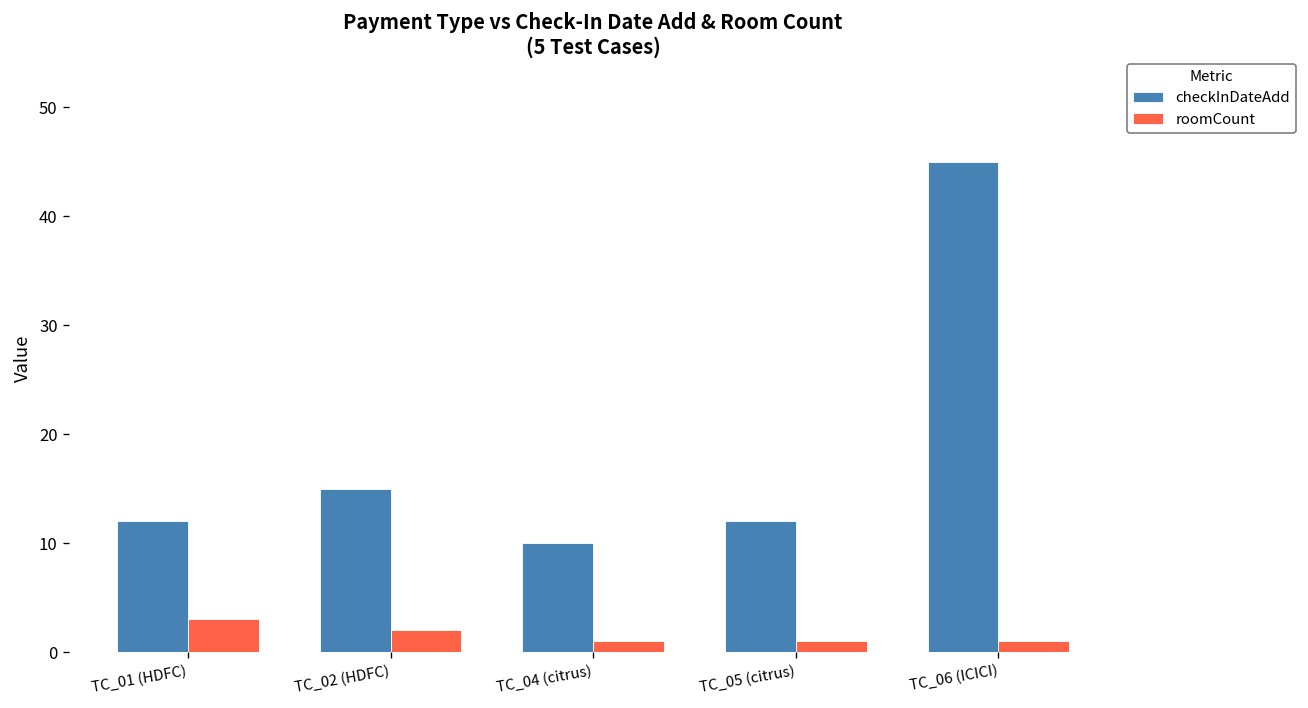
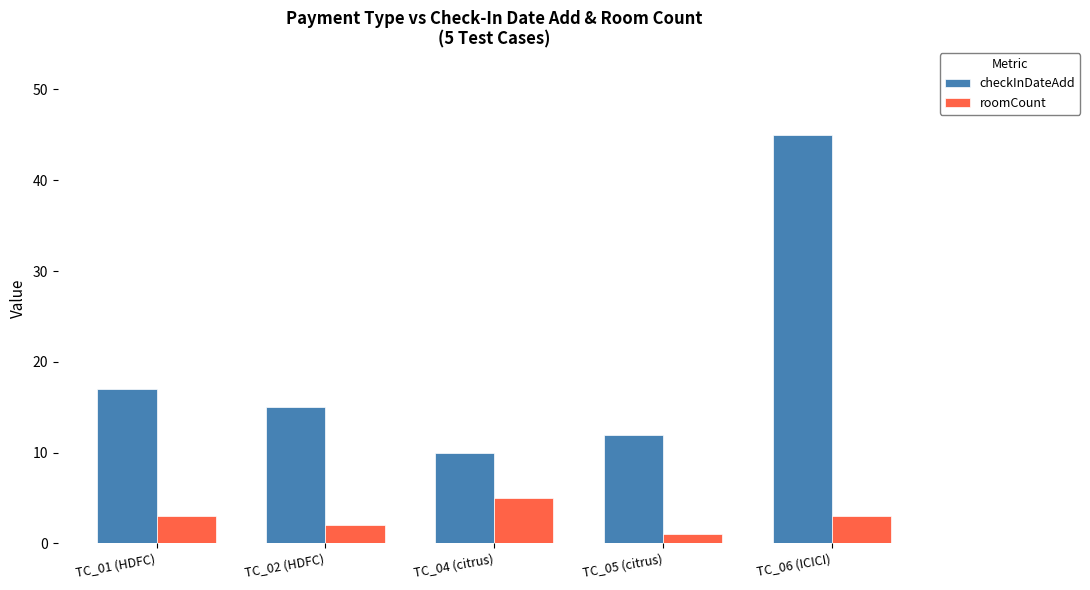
  {
    "checkInDateAdd": {
-     "TC_01 (HDFC)": 12,
+     "TC_01 (HDFC)": 17,
      "TC_02 (HDFC)": 15,
      "TC_04 (citrus)": 10,
      "TC_05 (citrus)": 12,
      "TC_06 (ICICI)": 45
    },
    "roomCount": {
      "TC_01 (HDFC)": 3,
      "TC_02 (HDFC)": 2,
-     "TC_04 (citrus)": 1,
+     "TC_04 (citrus)": 5,
      "TC_05 (citrus)": 1,
-     "TC_06 (ICICI)": 1
+     "TC_06 (ICICI)": 3
    }
  }
